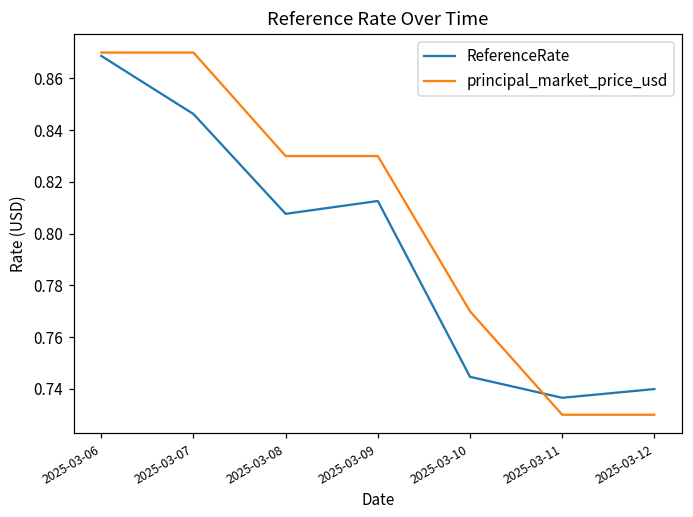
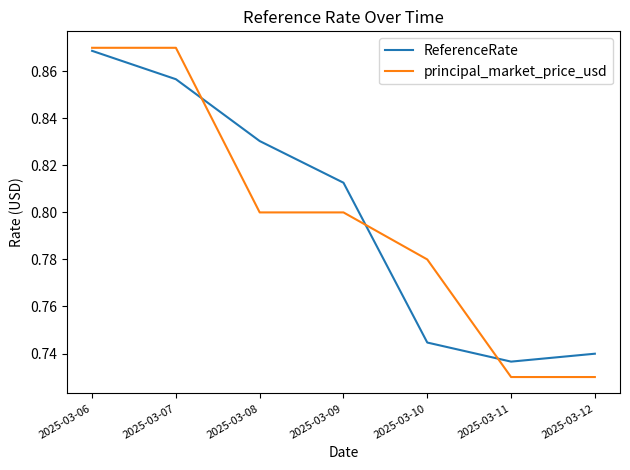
  {
    "ReferenceRate": {
      "2025-03-06": 0.869,
-     "2025-03-07": 0.846,
-     "2025-03-08": 0.808,
+     "2025-03-07": 0.857,
+     "2025-03-08": 0.830,
      "2025-03-09": 0.813,
      "2025-03-10": 0.745,
      "2025-03-11": 0.737,
      "2025-03-12": 0.740
    },
    "principal_market_price_usd": {
      "2025-03-06": 0.87,
      "2025-03-07": 0.87,
-     "2025-03-08": 0.83,
-     "2025-03-09": 0.83,
-     "2025-03-10": 0.77,
+     "2025-03-08": 0.80,
+     "2025-03-09": 0.80,
+     "2025-03-10": 0.78,
      "2025-03-11": 0.73,
      "2025-03-12": 0.73
    }
  }
